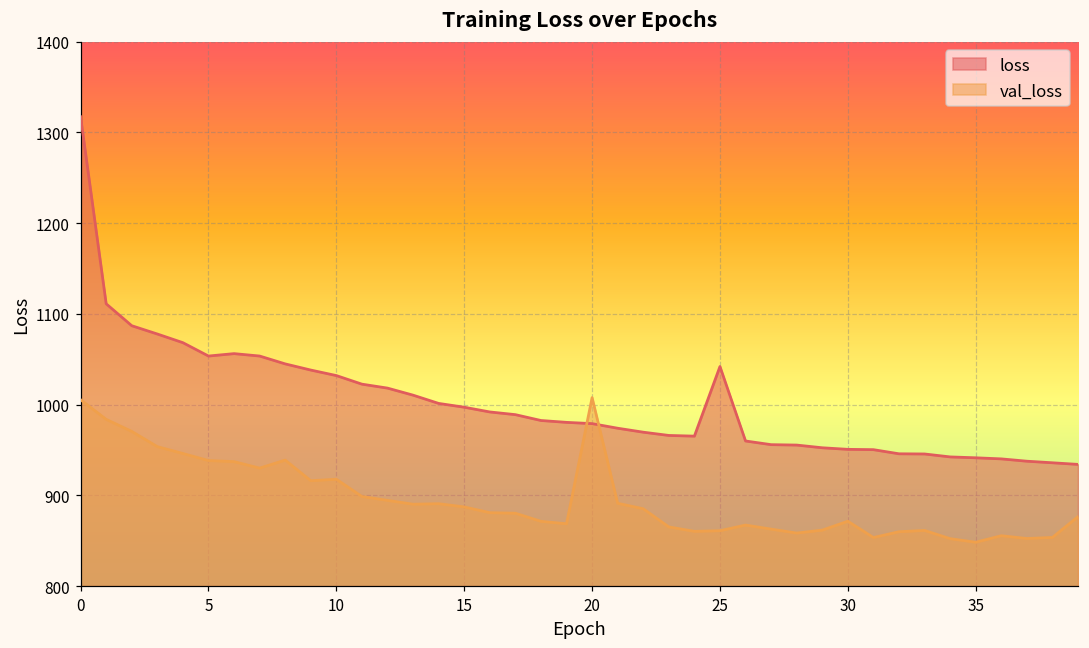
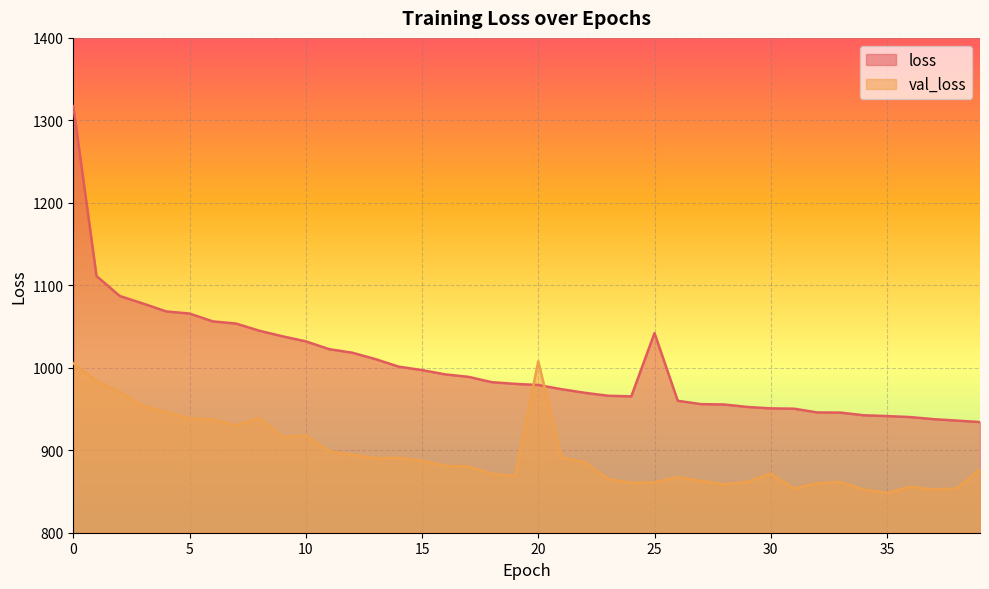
  {
    "loss": {
      "0": 1320,
-     "5": 1050,
+     "5": 1070,
      "10": 1030,
      "15": 1000,
      "20": 980,
      "25": 1040,
      "30": 950,
      "35": 940
    },
    "val_loss": {
      "0": 1010,
      "5": 940,
      "10": 920,
      "15": 890,
      "20": 1010,
      "25": 860,
      "30": 870,
      "35": 850
    }
  }
